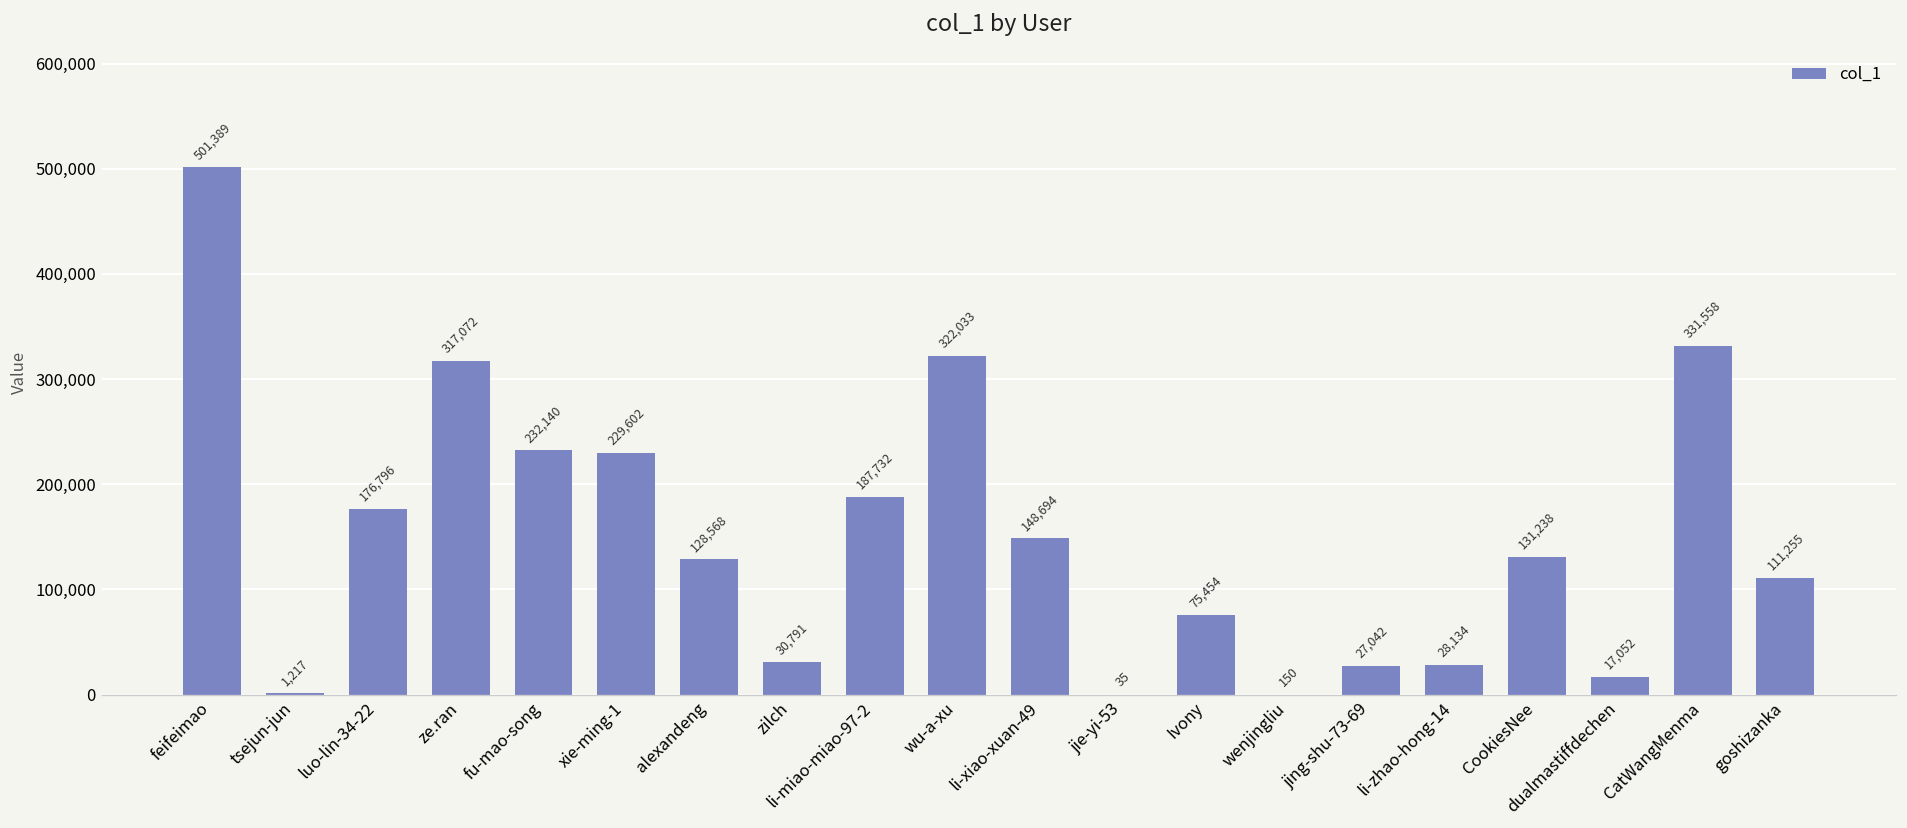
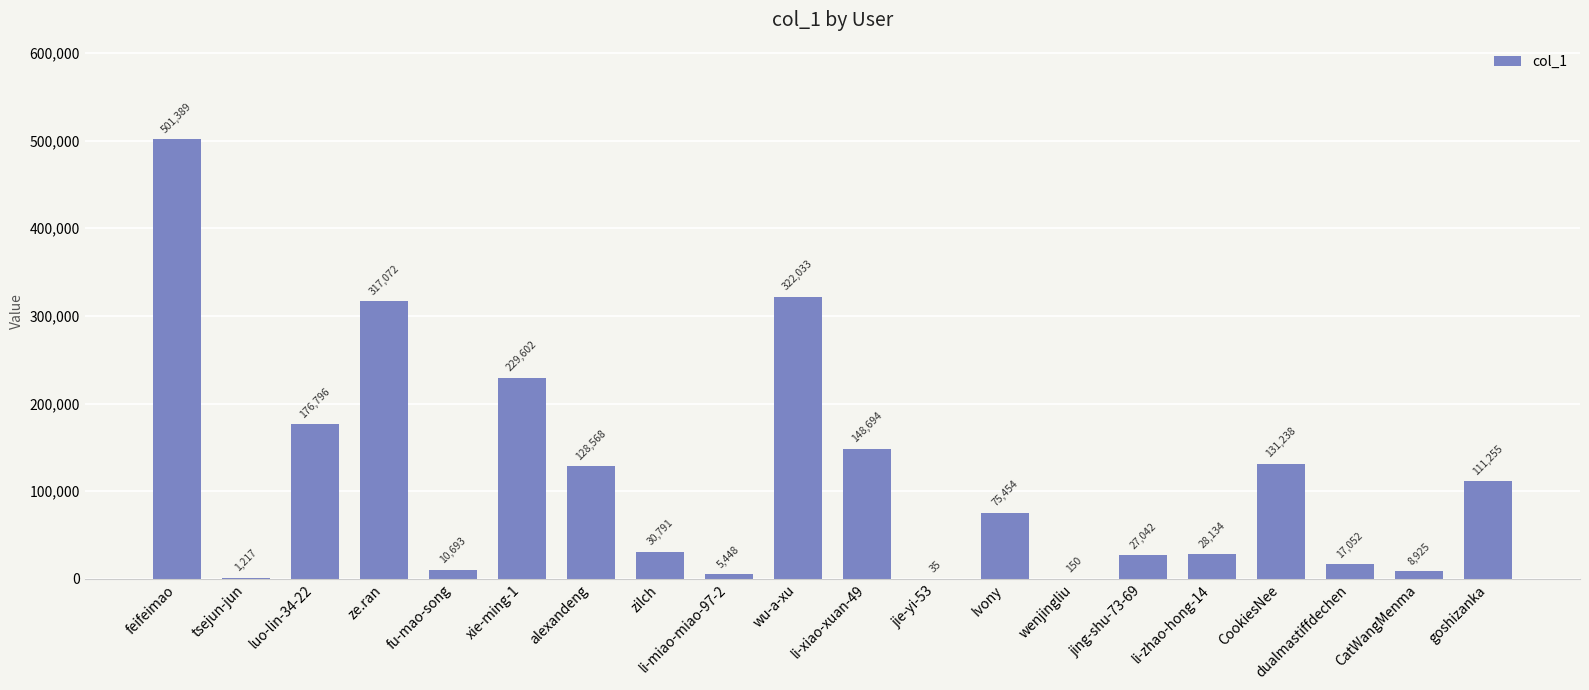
  {
    "feifeimao": "501,389",
    "tsejun-jun": "1,217",
    "luo-lin-34-22": "176,796",
    "ze.ran": "317,072",
-   "fu-mao-song": "232,140",
+   "fu-mao-song": "10,693",
    "xie-ming-1": "229,602",
    "alexandeng": "128,568",
    "zilch": "30,791",
-   "li-miao-miao-97-2": "187,732",
+   "li-miao-miao-97-2": "5,448",
    "wu-a-xu": "322,033",
    "li-xiao-xuan-49": "148,694",
    "jie-yi-53": "35",
    "Ivony": "75,454",
    "wenjingliu": "150",
    "jing-shu-73-69": "27,042",
    "li-zhao-hong-14": "28,134",
    "CookiesNee": "131,238",
    "dualmastiffdechen": "17,052",
-   "CatWangMenma": "331,558",
+   "CatWangMenma": "8,925",
    "goshizanka": "111,255"
  }
